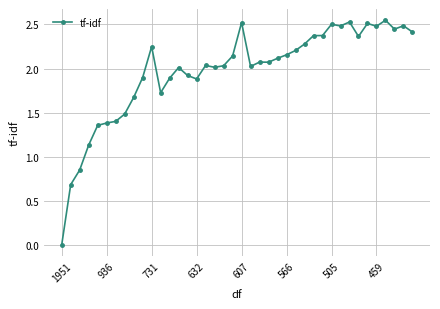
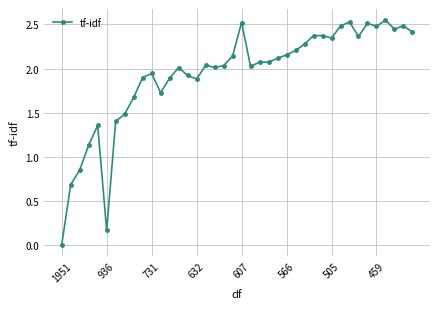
  {
    "1951": 0.0,
-   "936": 1.4,
-   "731": 2.2,
+   "936": 0.2,
+   "731": 1.9,
    "632": 1.9,
    "607": 2.5,
    "566": 2.2,
-   "505": 2.5,
+   "505": 2.3,
    "459": 2.5
  }
